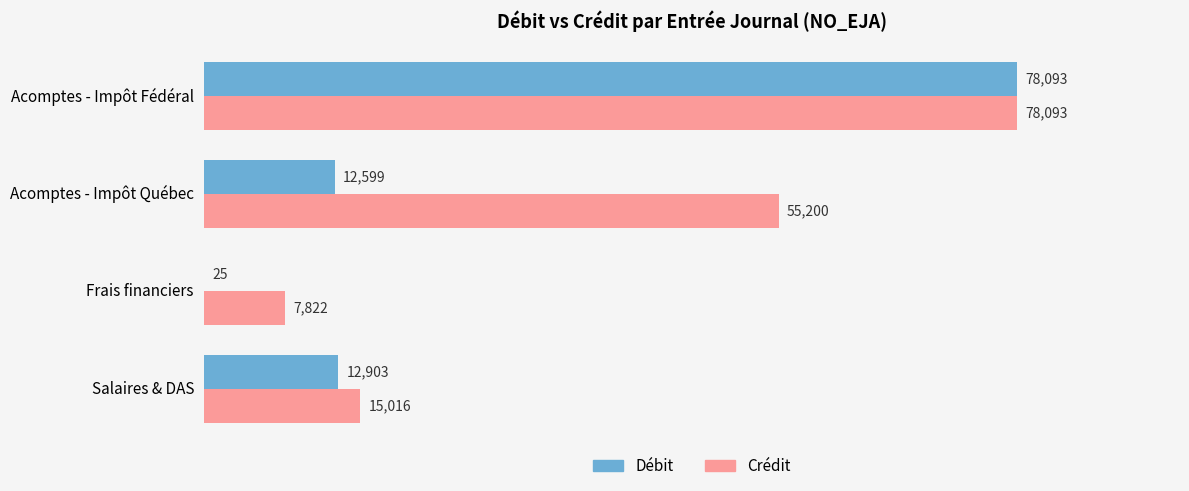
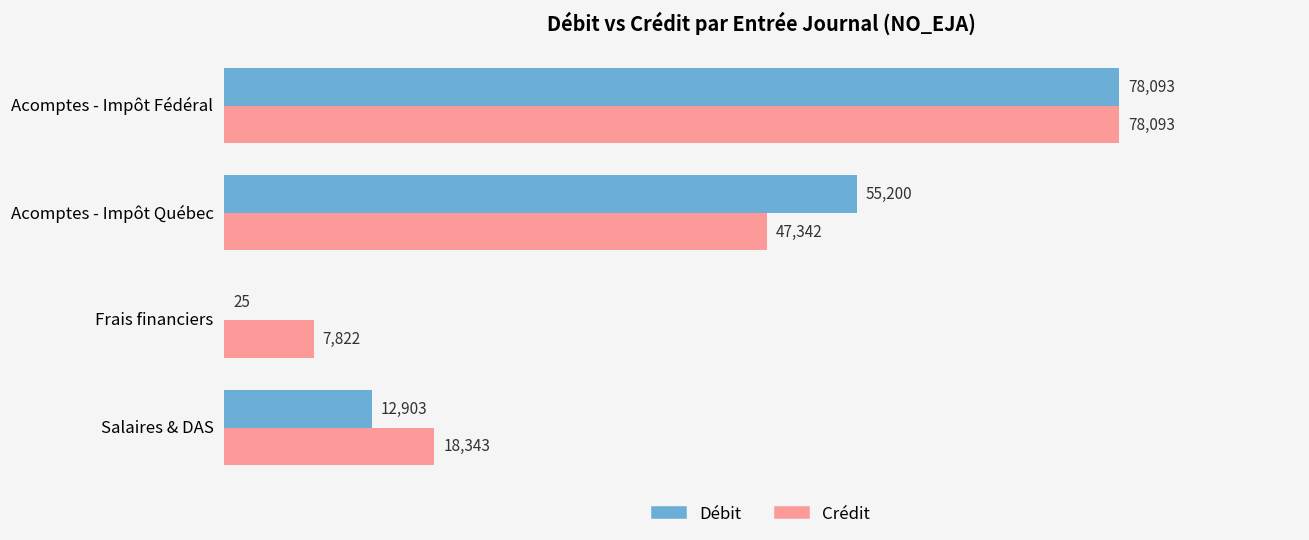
  {
    "Débit": {
      "Acomptes - Impôt Fédéral": "78,093",
-     "Acomptes - Impôt Québec": "12,599",
+     "Acomptes - Impôt Québec": "55,200",
      "Frais financiers": "25",
      "Salaires & DAS": "12,903"
    },
    "Crédit": {
      "Acomptes - Impôt Fédéral": "78,093",
-     "Acomptes - Impôt Québec": "55,200",
+     "Acomptes - Impôt Québec": "47,342",
      "Frais financiers": "7,822",
-     "Salaires & DAS": "15,016"
+     "Salaires & DAS": "18,343"
    }
  }
